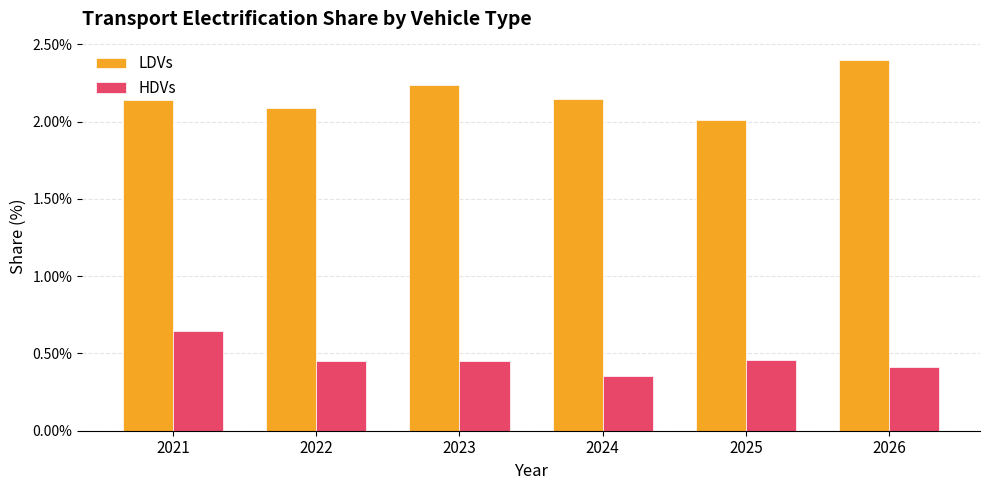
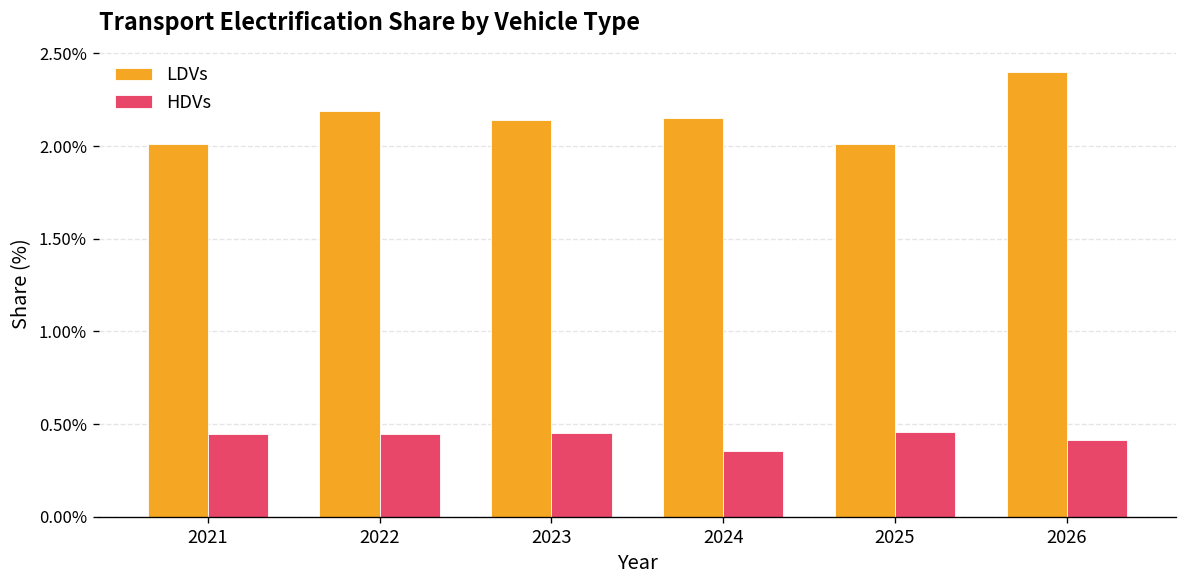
  {
    "LDVs": {
-     "2021": "2.14%",
-     "2022": "2.09%",
-     "2023": "2.24%",
+     "2021": "2.01%",
+     "2022": "2.19%",
+     "2023": "2.14%",
      "2024": "2.15%",
      "2025": "2.01%",
      "2026": "2.40%"
    },
    "HDVs": {
-     "2021": "0.65%",
+     "2021": "0.45%",
      "2022": "0.45%",
      "2023": "0.45%",
      "2024": "0.36%",
      "2025": "0.46%",
      "2026": "0.42%"
    }
  }
